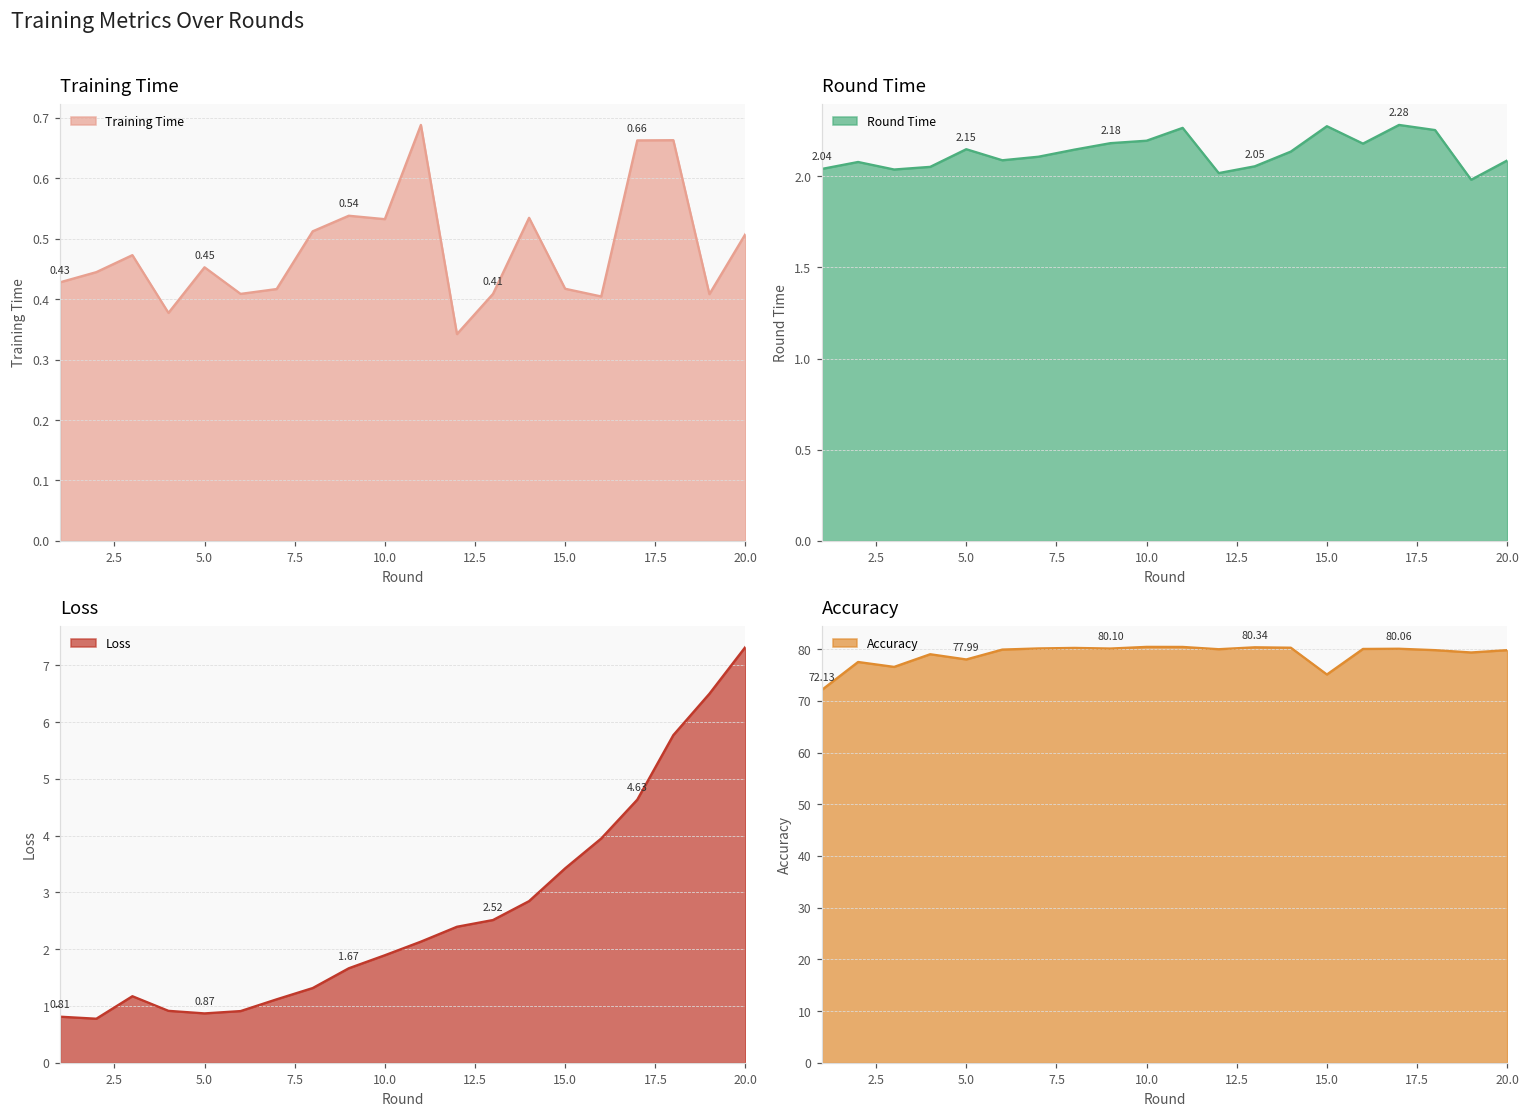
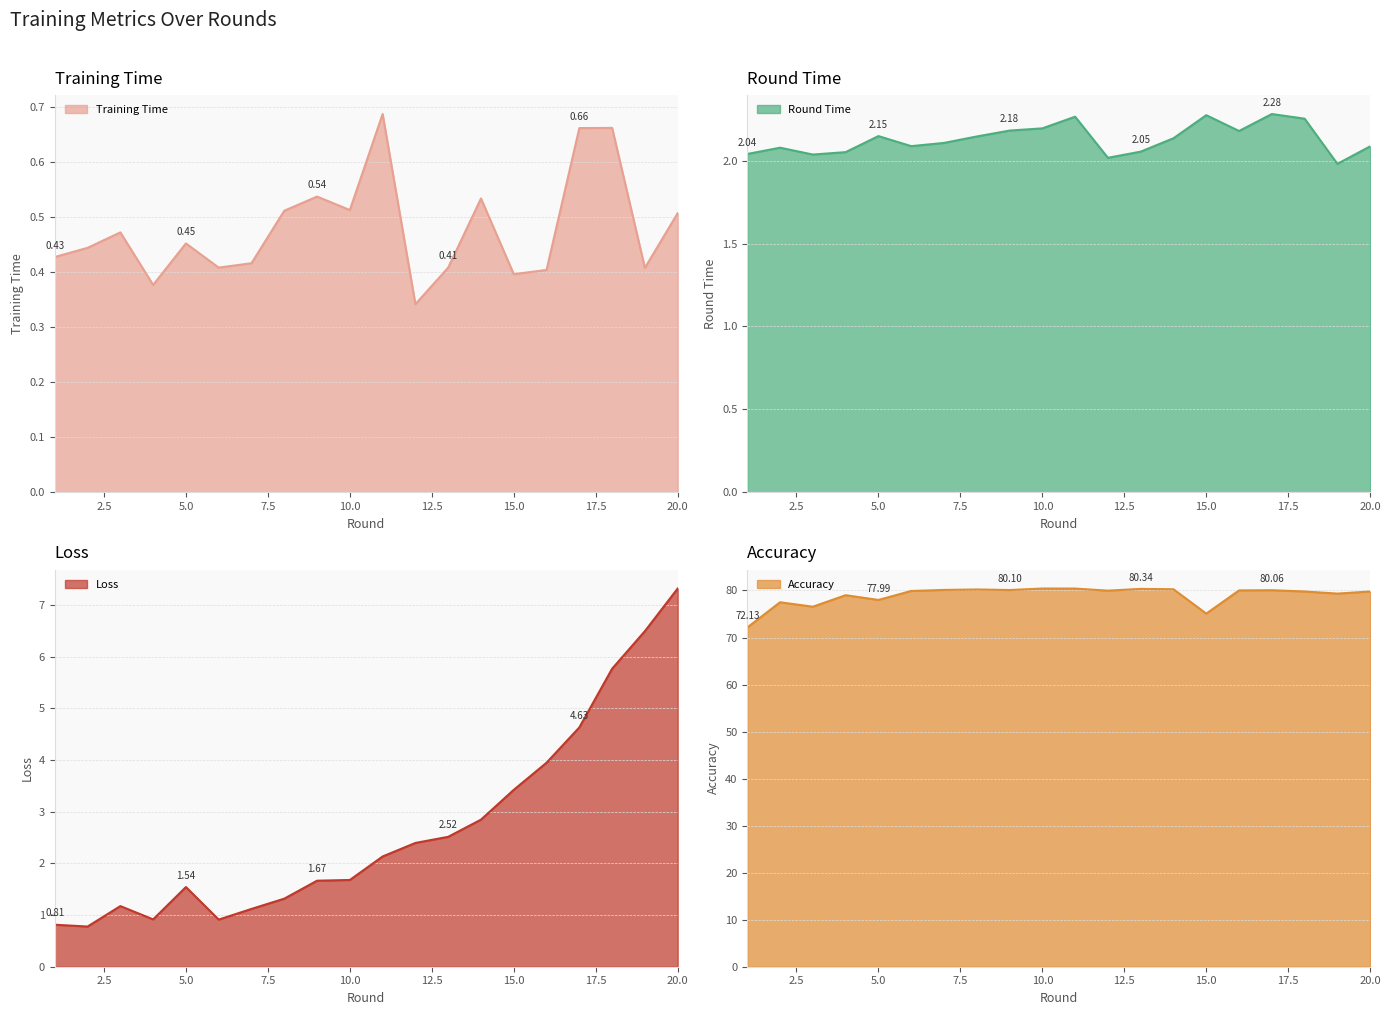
  {
    "Training Time": {
-     "10.0": 0.53,
-     "15.0": 0.42,
+     "10.0": 0.51,
+     "15.0": 0.40,
      "20.0": 0.51
    },
    "Round Time": {
      "5.0": 2.15
    },
    "Loss": {
-     "5.0": 0.87,
-     "10.0": 1.9
+     "5.0": 1.54,
+     "10.0": 1.7
    },
    "Accuracy": {
      "5.0": 77.99
    }
  }
